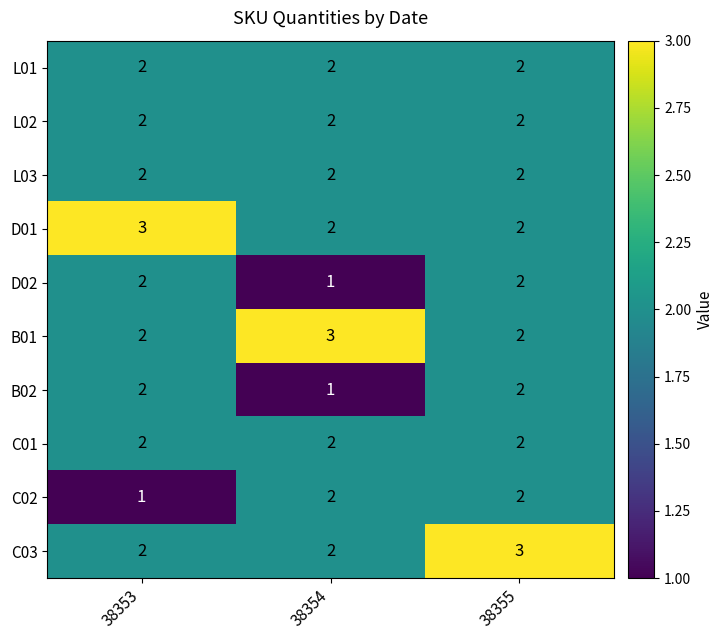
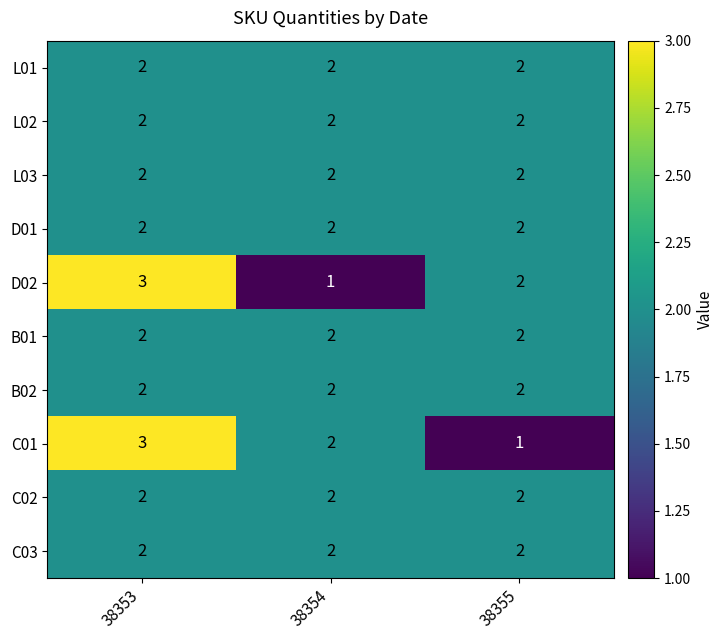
  {
    "L01": {
      "38353": 2,
      "38354": 2,
      "38355": 2
    },
    "L02": {
      "38353": 2,
      "38354": 2,
      "38355": 2
    },
    "L03": {
      "38353": 2,
      "38354": 2,
      "38355": 2
    },
    "D01": {
-     "38353": 3,
+     "38353": 2,
      "38354": 2,
      "38355": 2
    },
    "D02": {
-     "38353": 2,
+     "38353": 3,
      "38354": 1,
      "38355": 2
    },
    "B01": {
      "38353": 2,
-     "38354": 3,
+     "38354": 2,
      "38355": 2
    },
    "B02": {
      "38353": 2,
-     "38354": 1,
+     "38354": 2,
      "38355": 2
    },
    "C01": {
-     "38353": 2,
+     "38353": 3,
      "38354": 2,
-     "38355": 2
+     "38355": 1
    },
    "C02": {
-     "38353": 1,
+     "38353": 2,
      "38354": 2,
      "38355": 2
    },
    "C03": {
      "38353": 2,
      "38354": 2,
-     "38355": 3
+     "38355": 2
    }
  }
